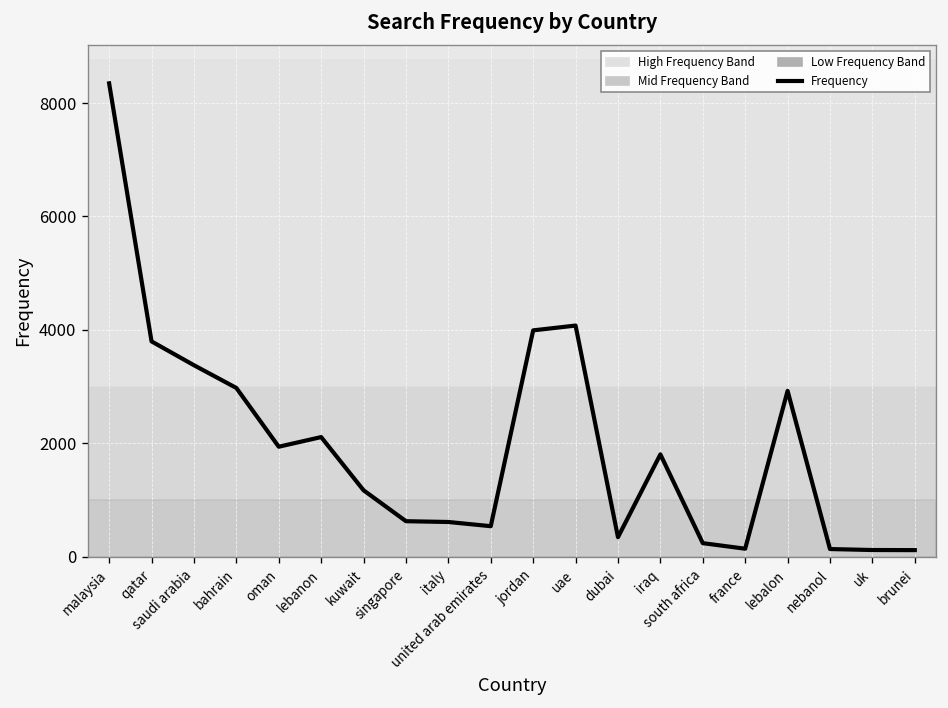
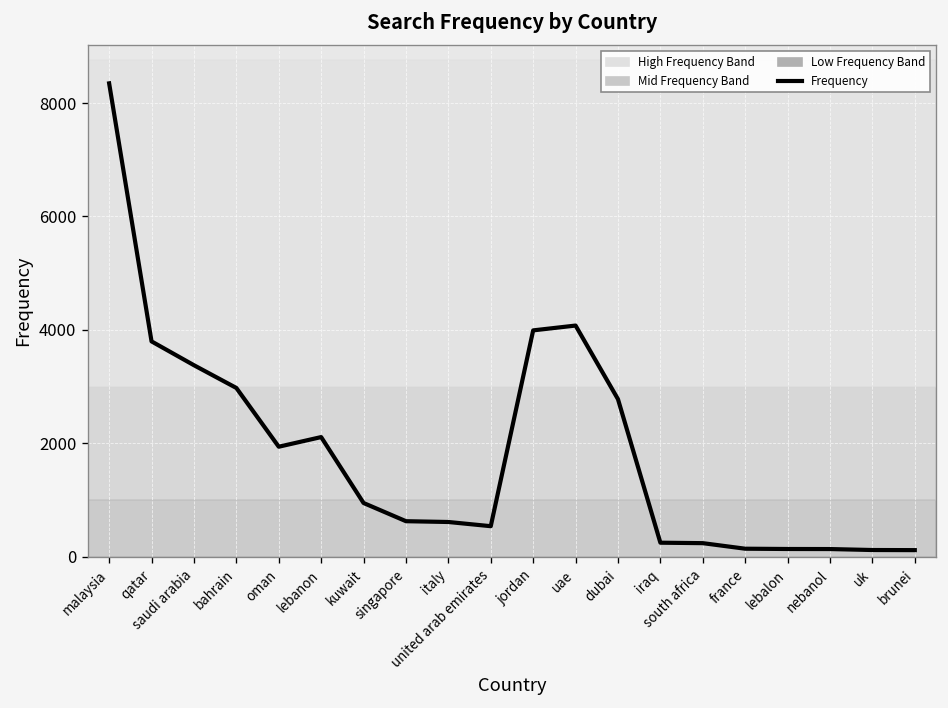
  {
    "malaysia": 8300,
    "qatar": 3800,
    "saudi arabia": 3400,
    "bahrain": 3000,
    "oman": 1900,
    "lebanon": 2100,
-   "kuwait": 1200,
+   "kuwait": 900,
    "singapore": 600,
    "italy": 600,
    "united arab emirates": 500,
    "jordan": 4000,
    "uae": 4100,
-   "dubai": 300,
-   "iraq": 1800,
+   "dubai": 2800,
+   "iraq": 200,
    "south africa": 200,
    "france": 100,
-   "lebalon": 2900,
+   "lebalon": 100,
    "nebanol": 100,
    "uk": 100,
    "brunei": 100
  }
